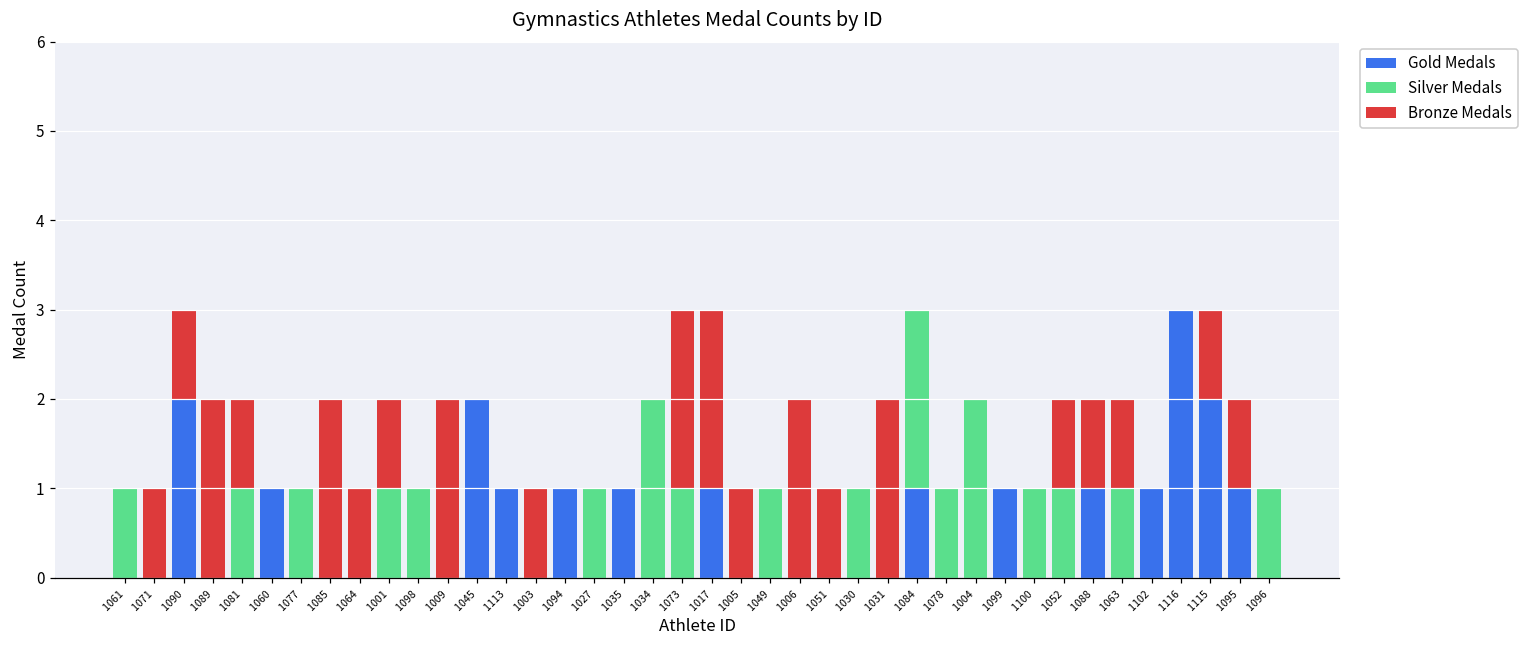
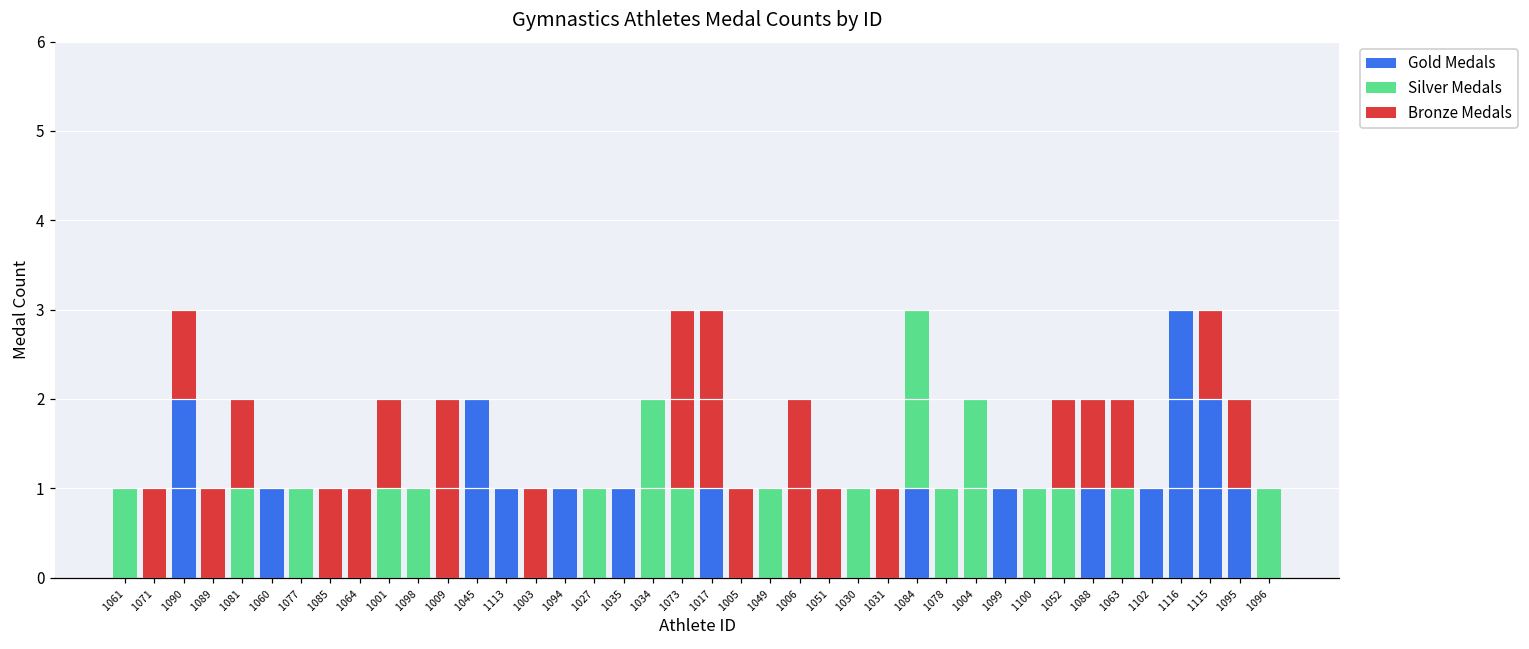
  {
    "Gold Medals": {
      "1061": 0,
      "1071": 0,
      "1090": 2,
      "1089": 0,
      "1081": 0,
      "1060": 1,
      "1077": 0,
      "1085": 0,
      "1064": 0,
      "1001": 0,
      "1098": 0,
      "1009": 0,
      "1045": 2,
      "1113": 1,
      "1003": 0,
      "1094": 1,
      "1027": 0,
      "1035": 1,
      "1034": 0,
      "1073": 0,
      "1017": 1,
      "1005": 0,
      "1049": 0,
      "1006": 0,
      "1051": 0,
      "1030": 0,
      "1031": 0,
      "1084": 1,
      "1078": 0,
      "1004": 0,
      "1099": 1,
      "1100": 0,
      "1052": 0,
      "1088": 1,
      "1063": 0,
      "1102": 1,
      "1116": 3,
      "1115": 2,
      "1095": 1,
      "1096": 0
    },
    "Bronze Medals": {
-     "1089": 2,
-     "1085": 2,
-     "1031": 2
+     "1089": 1,
+     "1085": 1,
+     "1031": 1
    }
  }
